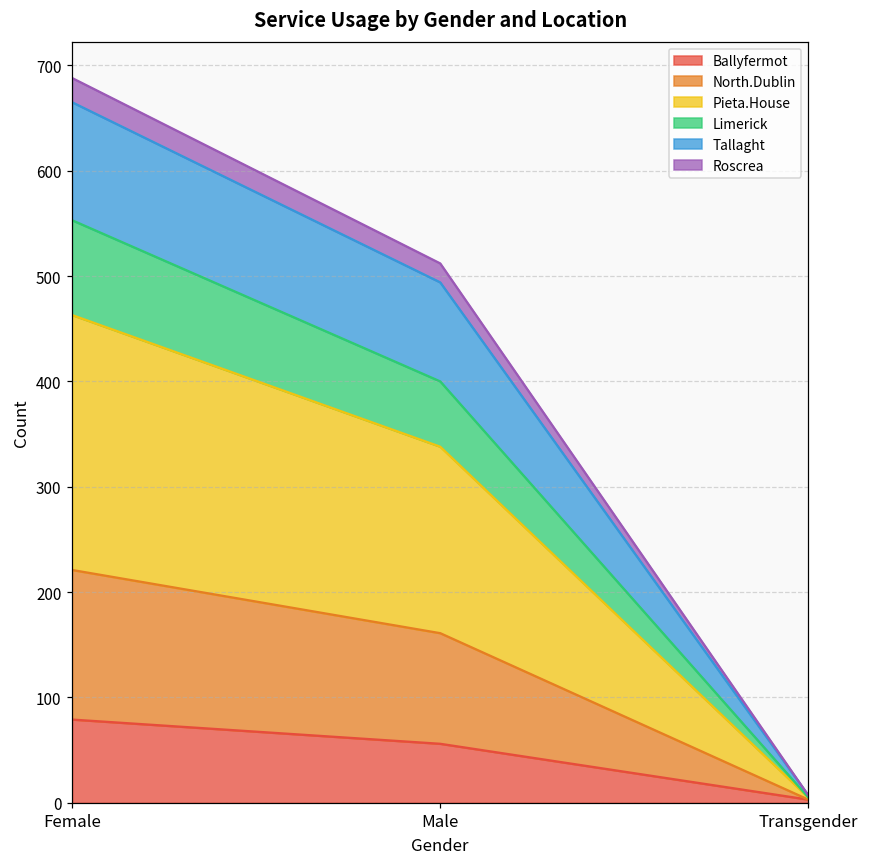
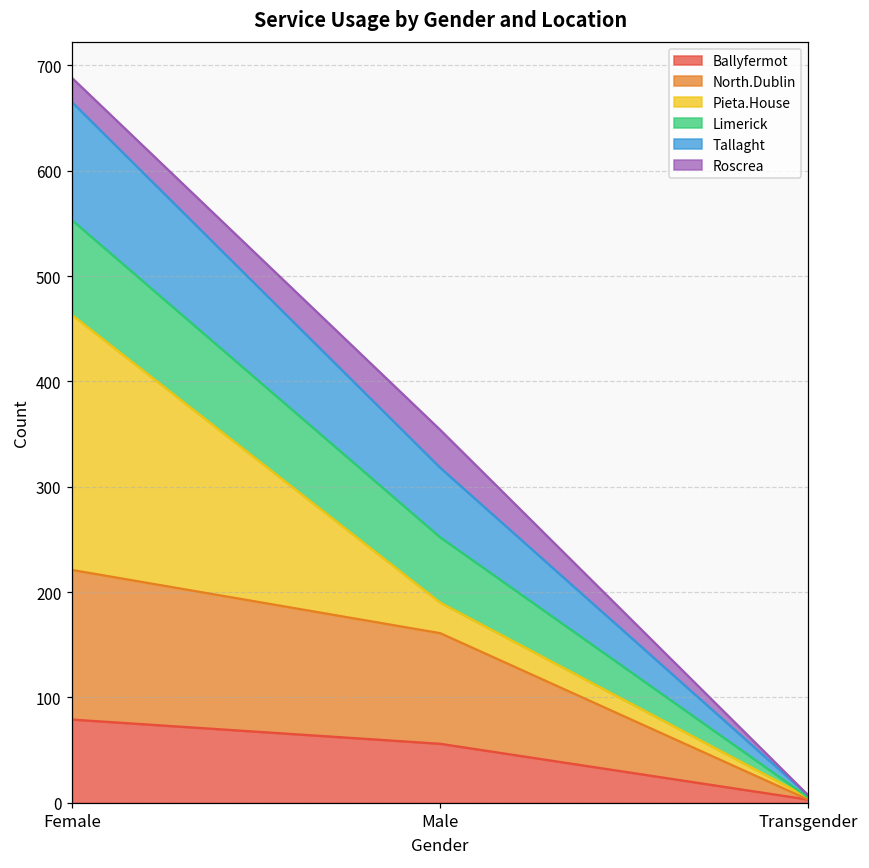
  {
    "Pieta.House": {
      "Female": 240,
-     "Male": 180
+     "Male": 30
    },
    "Limerick": {
      "Female": 90,
      "Male": 60
    },
    "Tallaght": {
      "Female": 110,
-     "Male": 90
+     "Male": 70
    },
    "Roscrea": {
      "Female": 20,
-     "Male": 20
+     "Male": 40
    }
  }
